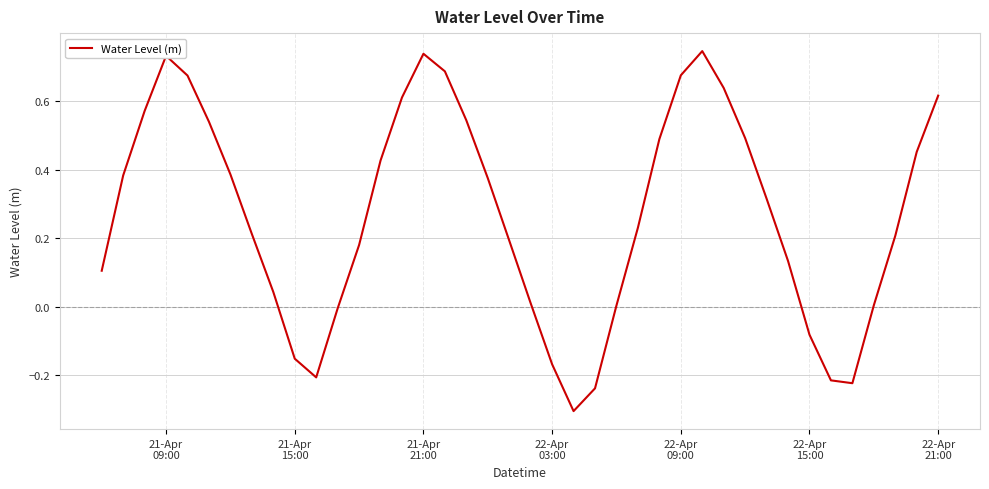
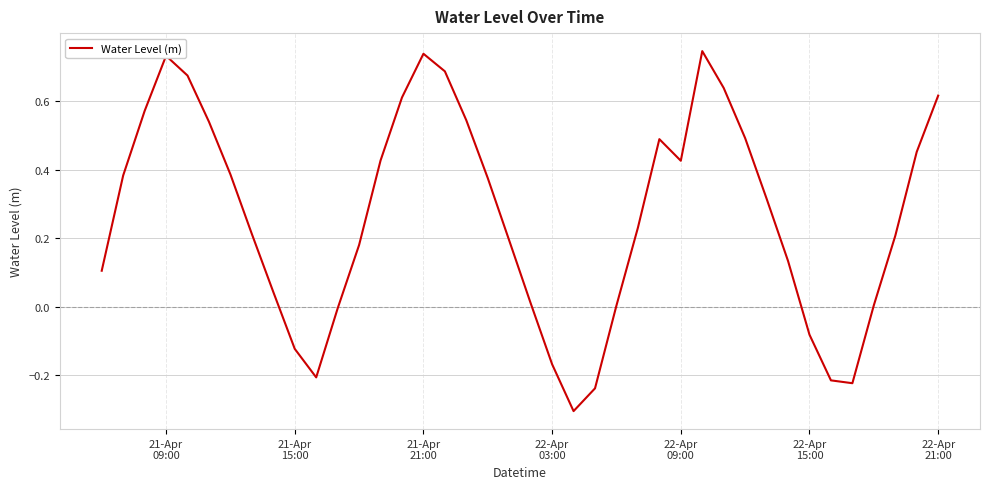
  {
-   "21-Apr 15:00": -0.15,
+   "21-Apr 15:00": -0.12,
    "21-Apr 21:00": 0.74,
    "22-Apr 03:00": -0.17,
-   "22-Apr 09:00": 0.67,
+   "22-Apr 09:00": 0.43,
    "22-Apr 15:00": -0.08,
    "22-Apr 21:00": 0.62
  }
